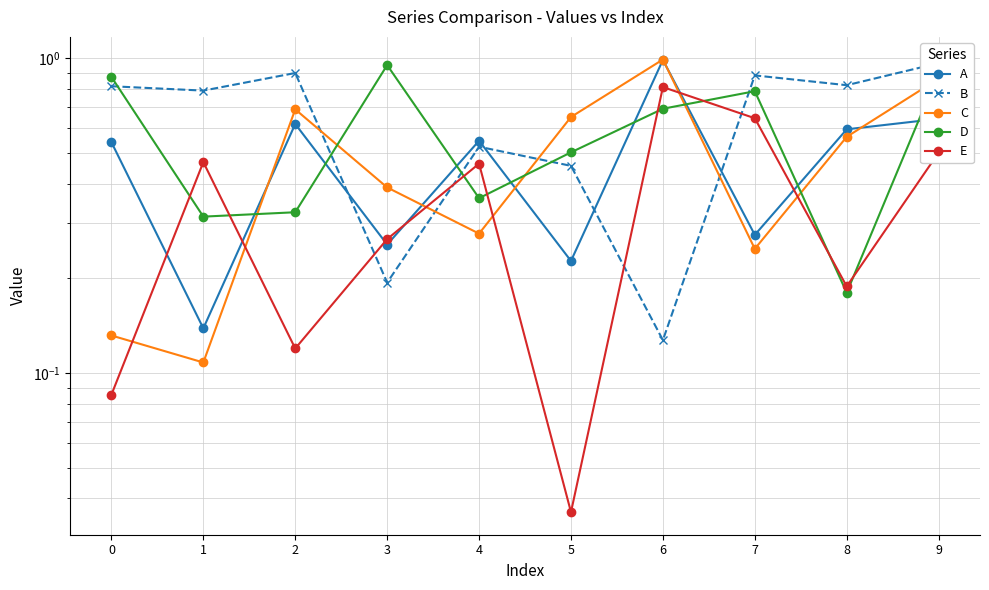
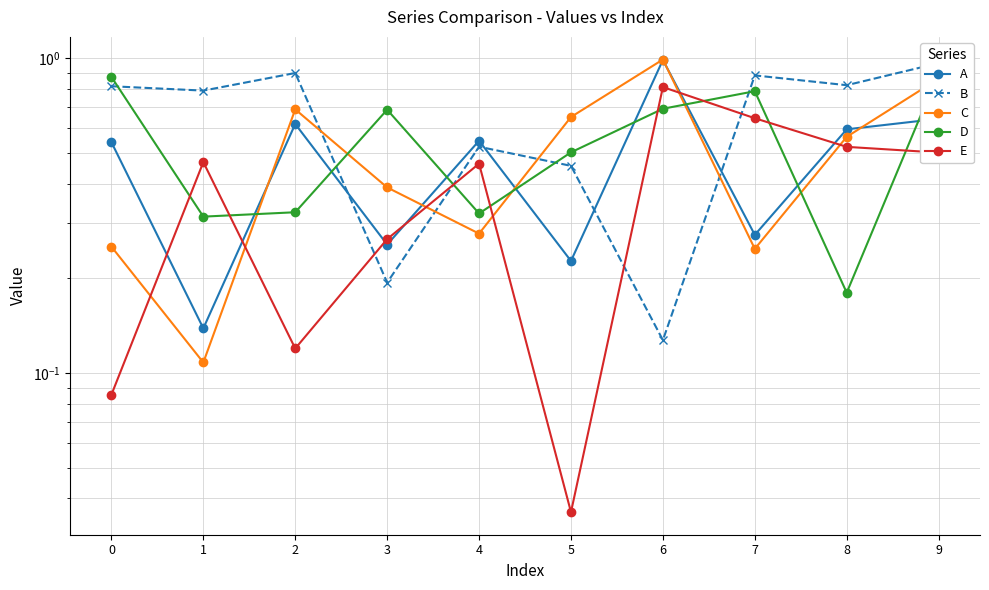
  {
    "C": {
-     "0": 0.132,
+     "0": 0.25,
      "1": 0.108,
      "2": 0.69,
      "3": 0.39,
      "4": 0.28,
      "5": 0.65,
      "7": 0.25,
      "8": 0.56
    },
    "D": {
      "0": 0.87,
      "1": 0.31,
      "2": 0.32,
-     "3": 0.95,
-     "4": 0.36,
+     "3": 0.69,
+     "4": 0.32,
      "5": 0.50,
      "6": 0.69,
      "7": 0.79,
      "8": 0.18
    },
    "E": {
      "0": 0.085,
      "1": 0.47,
      "2": 0.12,
      "3": 0.27,
      "4": 0.46,
      "5": 0.036,
      "6": 0.81,
      "7": 0.65,
-     "8": 0.19
+     "8": 0.52
    }
  }
